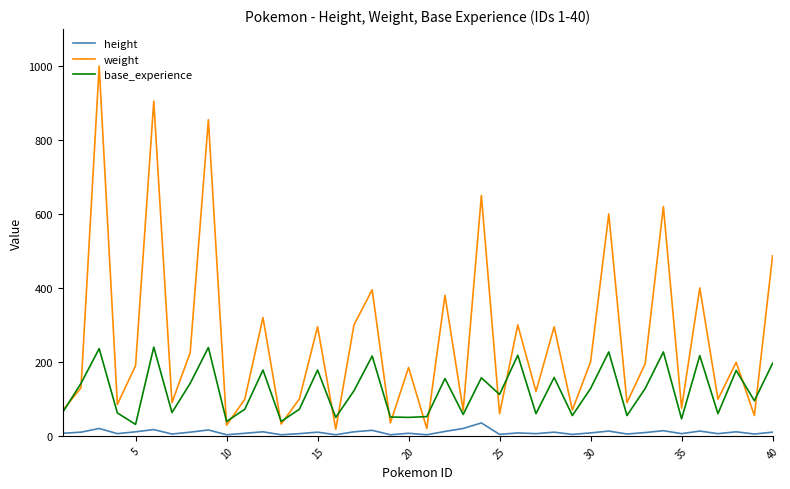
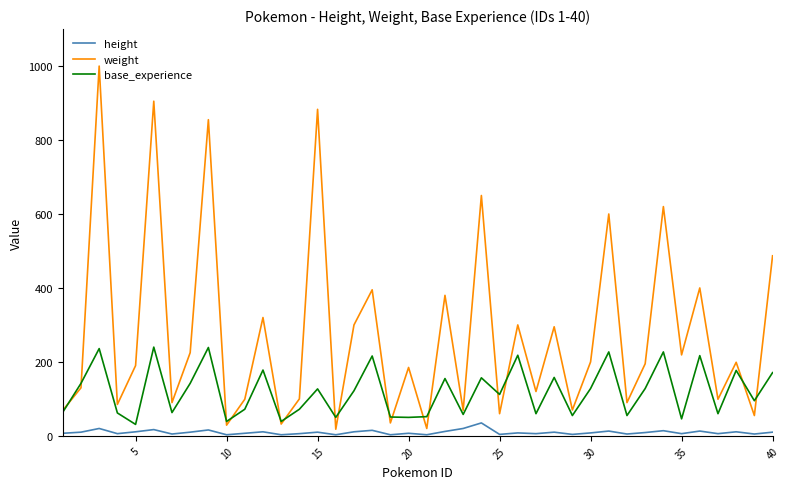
  {
    "height": {
      "5": 10,
      "10": 0,
      "15": 10,
      "20": 10,
      "25": 0,
      "30": 10,
      "35": 10,
      "40": 10
    },
    "weight": {
      "5": 190,
      "10": 30,
-     "15": 300,
+     "15": 880,
      "20": 190,
      "25": 60,
      "30": 200,
-     "35": 80,
+     "35": 220,
      "40": 490
    },
    "base_experience": {
      "5": 30,
      "10": 40,
-     "15": 180,
+     "15": 130,
      "20": 50,
      "25": 110,
      "30": 130,
      "35": 50,
-     "40": 200
+     "40": 170
    }
  }
